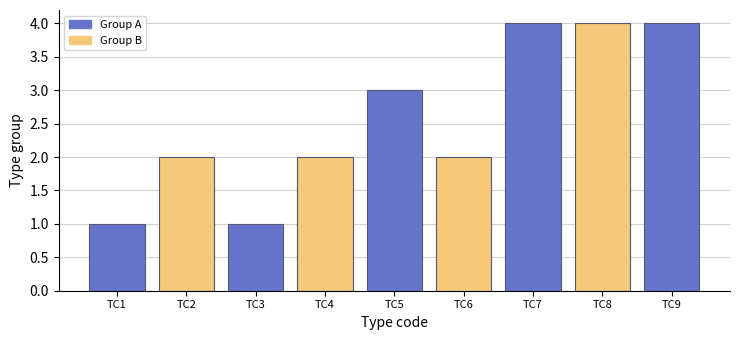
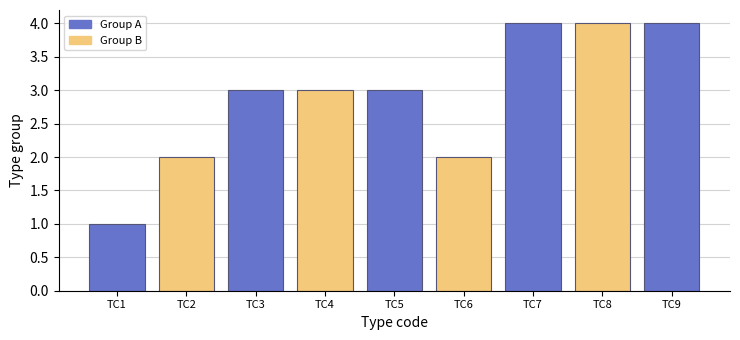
  {
    "TC1": 1,
    "TC2": 2,
-   "TC3": 1,
-   "TC4": 2,
+   "TC3": 3,
+   "TC4": 3,
    "TC5": 3,
    "TC6": 2,
    "TC7": 4,
    "TC8": 4,
    "TC9": 4
  }
